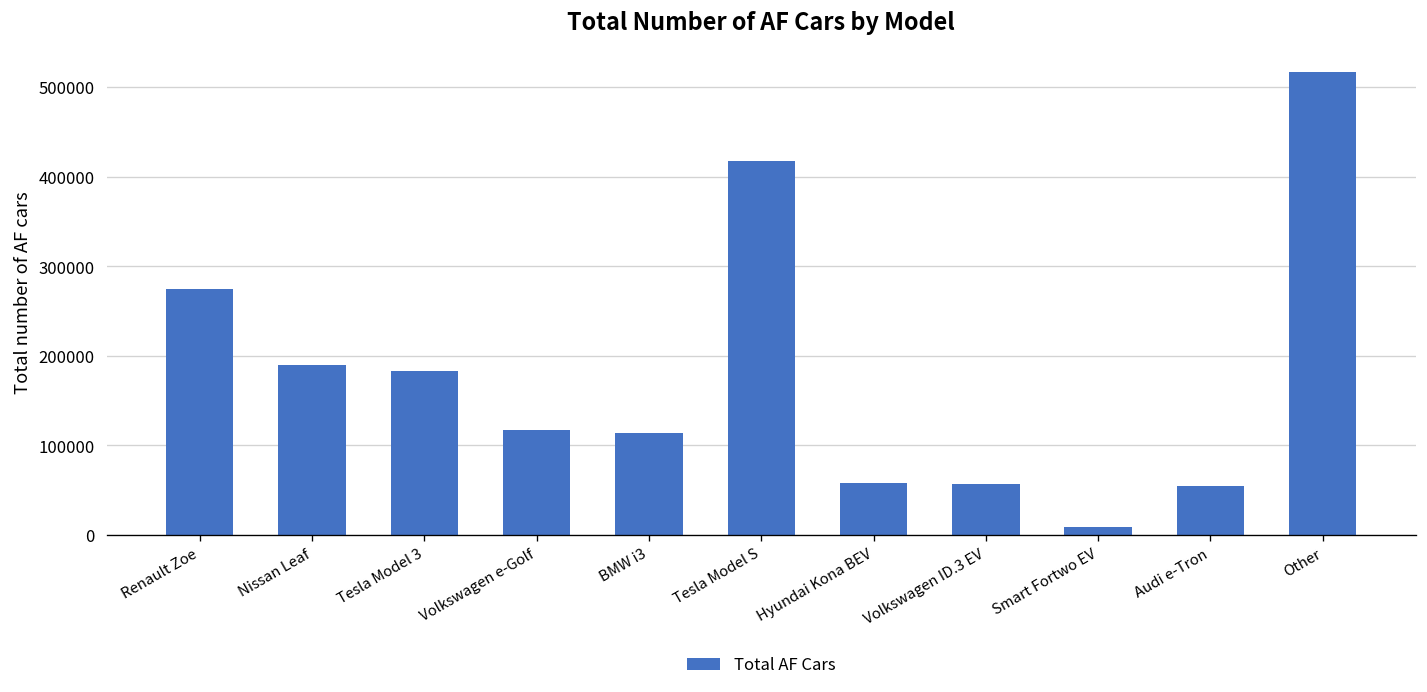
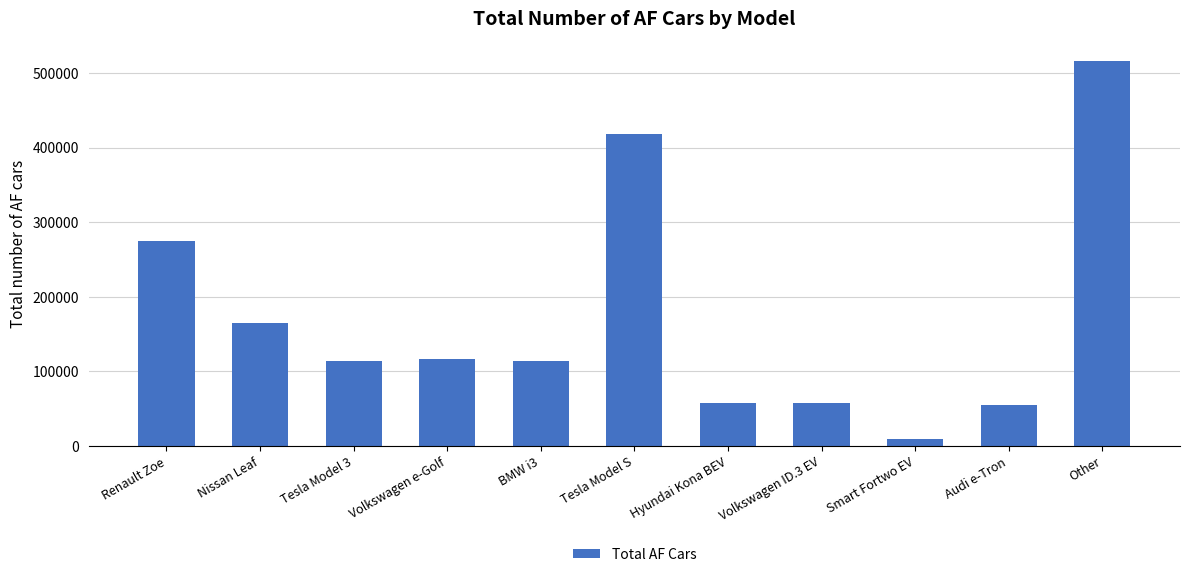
  {
    "Renault Zoe": 270000,
-   "Nissan Leaf": 190000,
-   "Tesla Model 3": 180000,
+   "Nissan Leaf": 160000,
+   "Tesla Model 3": 110000,
    "Volkswagen e-Golf": 120000,
    "BMW i3": 110000,
    "Tesla Model S": 420000,
    "Hyundai Kona BEV": 60000,
    "Volkswagen ID.3 EV": 60000,
    "Smart Fortwo EV": 10000,
    "Audi e-Tron": 50000,
    "Other": 520000
  }
